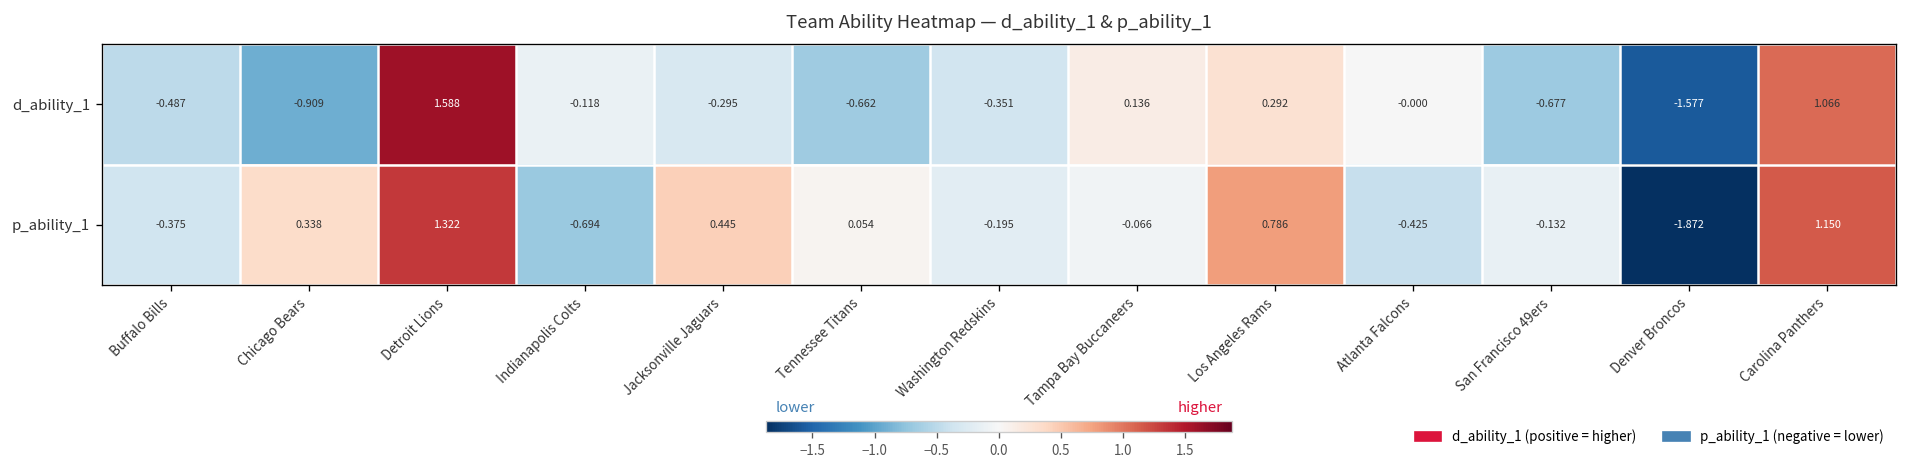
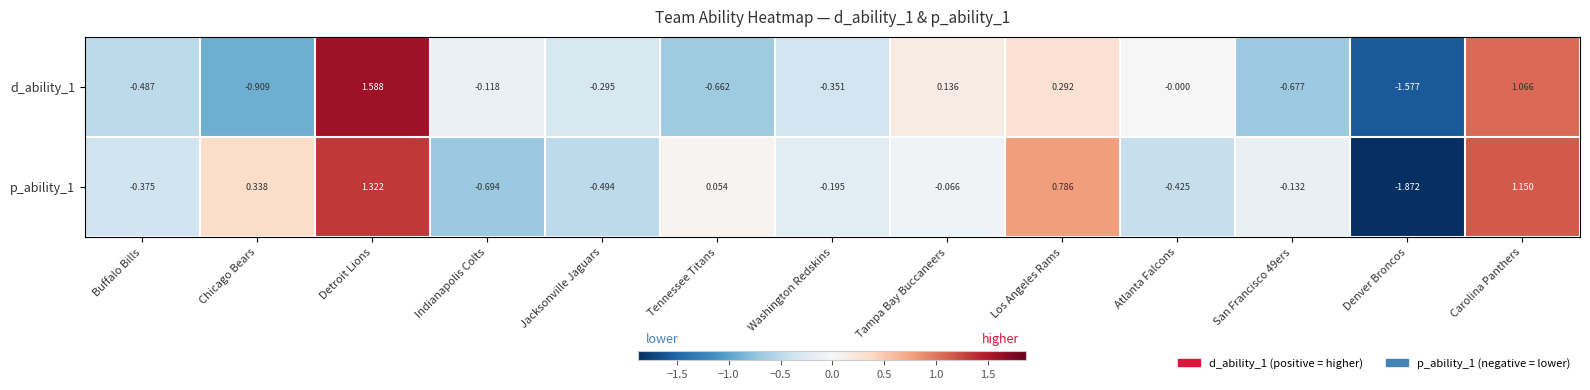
  {
    "d_ability_1": {
      "Buffalo Bills": -0.487,
      "Chicago Bears": -0.909,
      "Detroit Lions": 1.588,
      "Indianapolis Colts": -0.118,
      "Jacksonville Jaguars": -0.295,
      "Tennessee Titans": -0.662,
      "Washington Redskins": -0.351,
      "Tampa Bay Buccaneers": 0.136,
      "Los Angeles Rams": 0.292,
      "Atlanta Falcons": -0.000,
      "San Francisco 49ers": -0.677,
      "Denver Broncos": -1.577,
      "Carolina Panthers": 1.066
    },
    "p_ability_1": {
      "Buffalo Bills": -0.375,
      "Chicago Bears": 0.338,
      "Detroit Lions": 1.322,
      "Indianapolis Colts": -0.694,
-     "Jacksonville Jaguars": 0.445,
+     "Jacksonville Jaguars": -0.494,
      "Tennessee Titans": 0.054,
      "Washington Redskins": -0.195,
      "Tampa Bay Buccaneers": -0.066,
      "Los Angeles Rams": 0.786,
      "Atlanta Falcons": -0.425,
      "San Francisco 49ers": -0.132,
      "Denver Broncos": -1.872,
      "Carolina Panthers": 1.150
    }
  }
